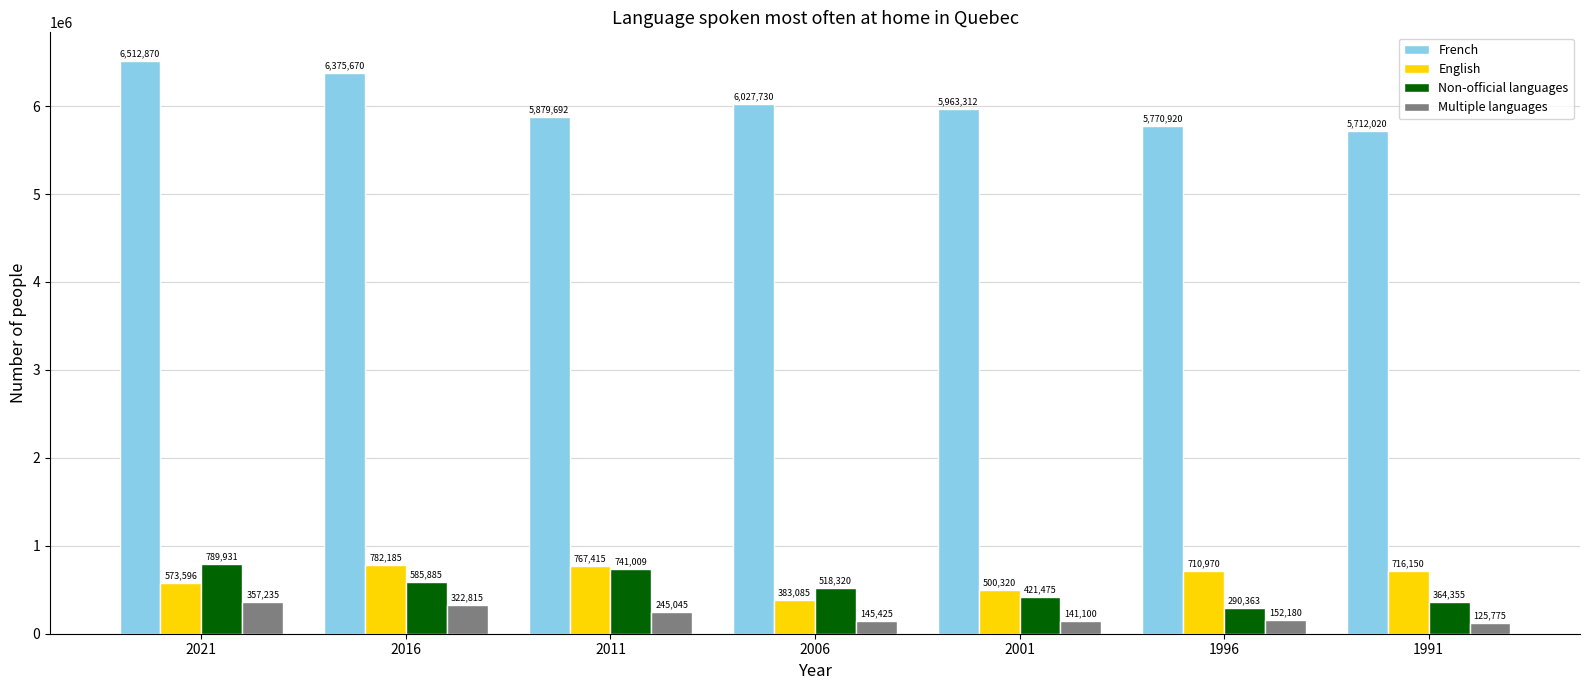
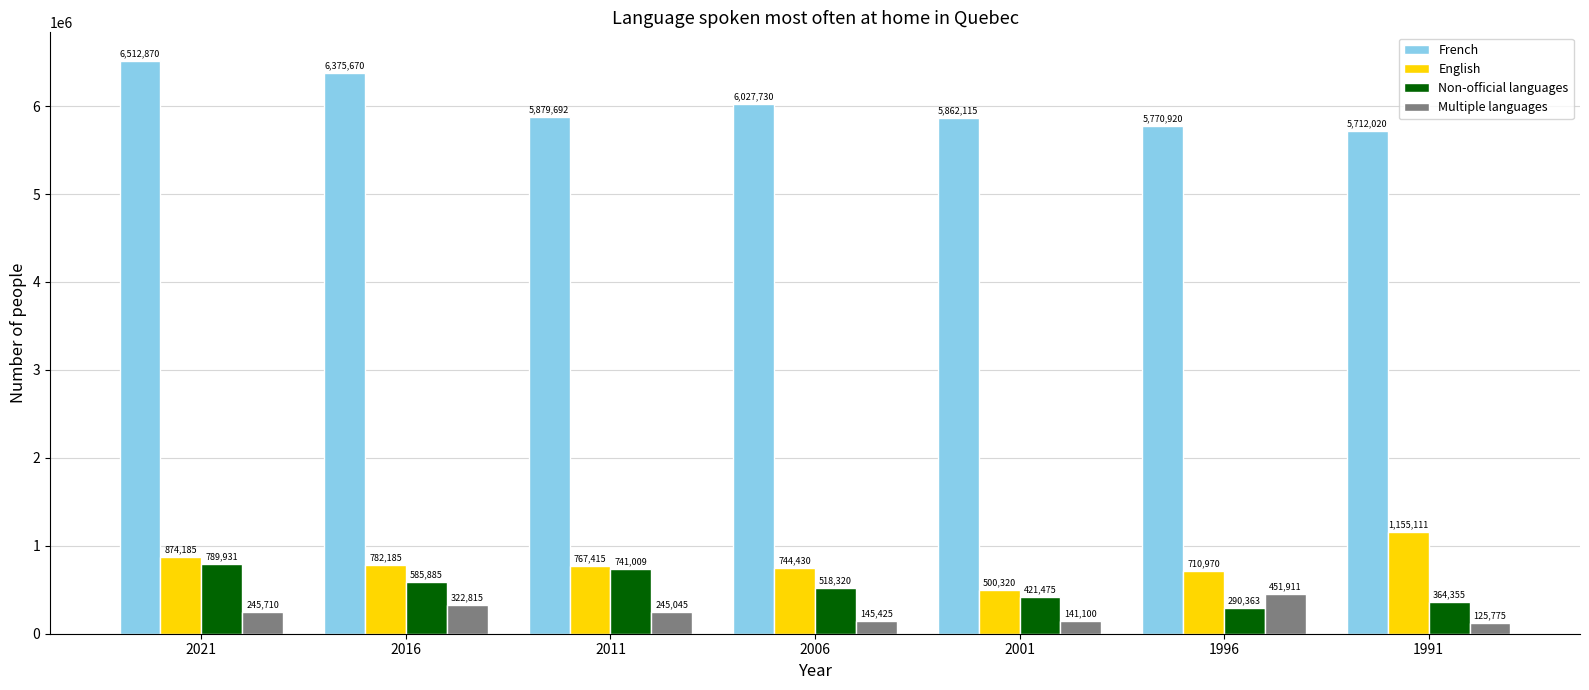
  {
    "French": {
      "2021": "6,512,870",
      "2016": "6,375,670",
      "2011": "5,879,692",
      "2006": "6,027,730",
-     "2001": "5,963,312",
+     "2001": "5,862,115",
      "1996": "5,770,920",
      "1991": "5,712,020"
    },
    "English": {
-     "2021": "573,596",
+     "2021": "874,185",
      "2016": "782,185",
      "2011": "767,415",
-     "2006": "383,085",
+     "2006": "744,430",
      "2001": "500,320",
      "1996": "710,970",
-     "1991": "716,150"
+     "1991": "1,155,111"
    },
    "Non-official languages": {
      "2021": "789,931",
      "2016": "585,885",
      "2011": "741,009",
      "2006": "518,320",
      "2001": "421,475",
      "1996": "290,363",
      "1991": "364,355"
    },
    "Multiple languages": {
-     "2021": "357,235",
+     "2021": "245,710",
      "2016": "322,815",
      "2011": "245,045",
      "2006": "145,425",
      "2001": "141,100",
-     "1996": "152,180",
+     "1996": "451,911",
      "1991": "125,775"
    }
  }
